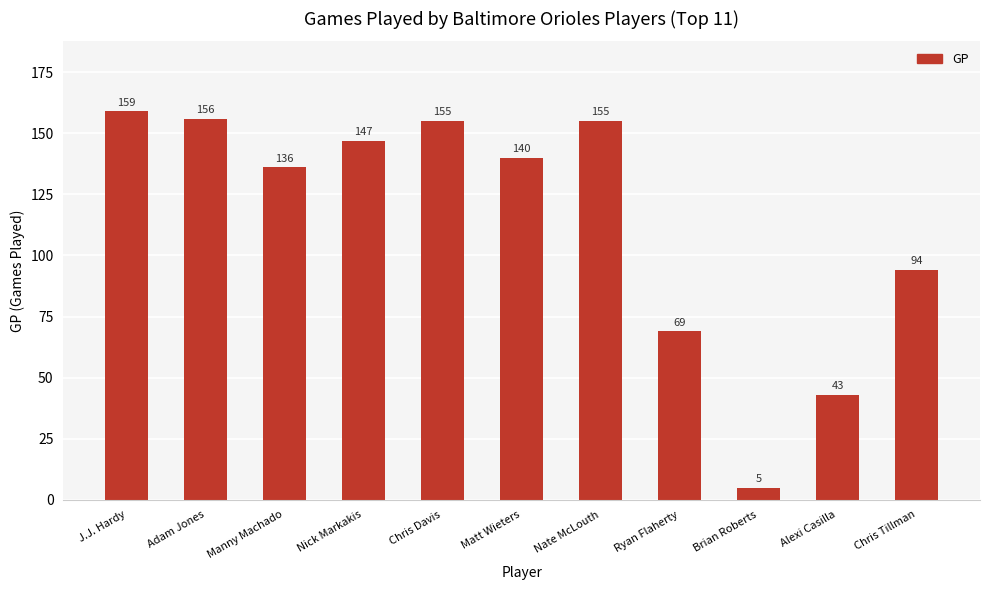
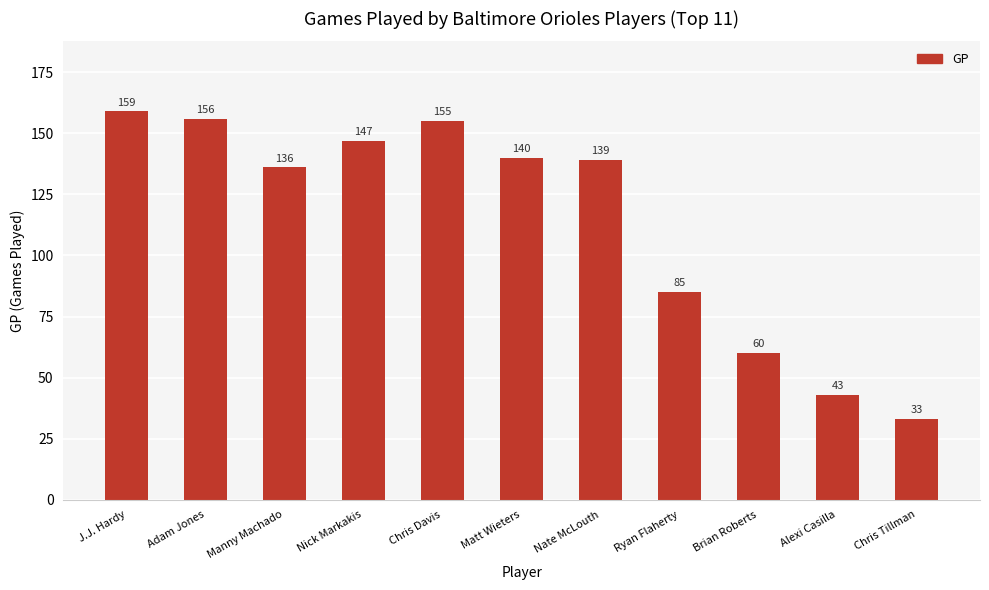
  {
    "J.J. Hardy": 159,
    "Adam Jones": 156,
    "Manny Machado": 136,
    "Nick Markakis": 147,
    "Chris Davis": 155,
    "Matt Wieters": 140,
-   "Nate McLouth": 155,
-   "Ryan Flaherty": 69,
-   "Brian Roberts": 5,
+   "Nate McLouth": 139,
+   "Ryan Flaherty": 85,
+   "Brian Roberts": 60,
    "Alexi Casilla": 43,
-   "Chris Tillman": 94
+   "Chris Tillman": 33
  }
